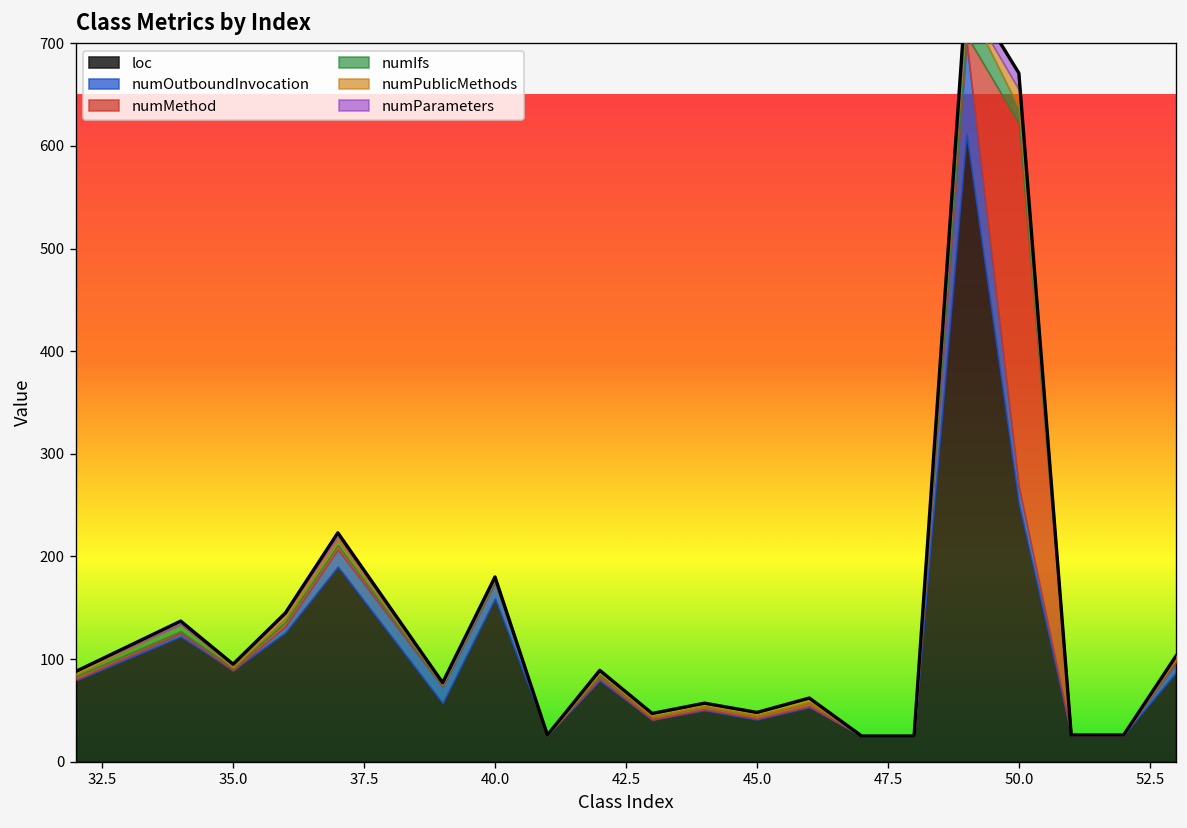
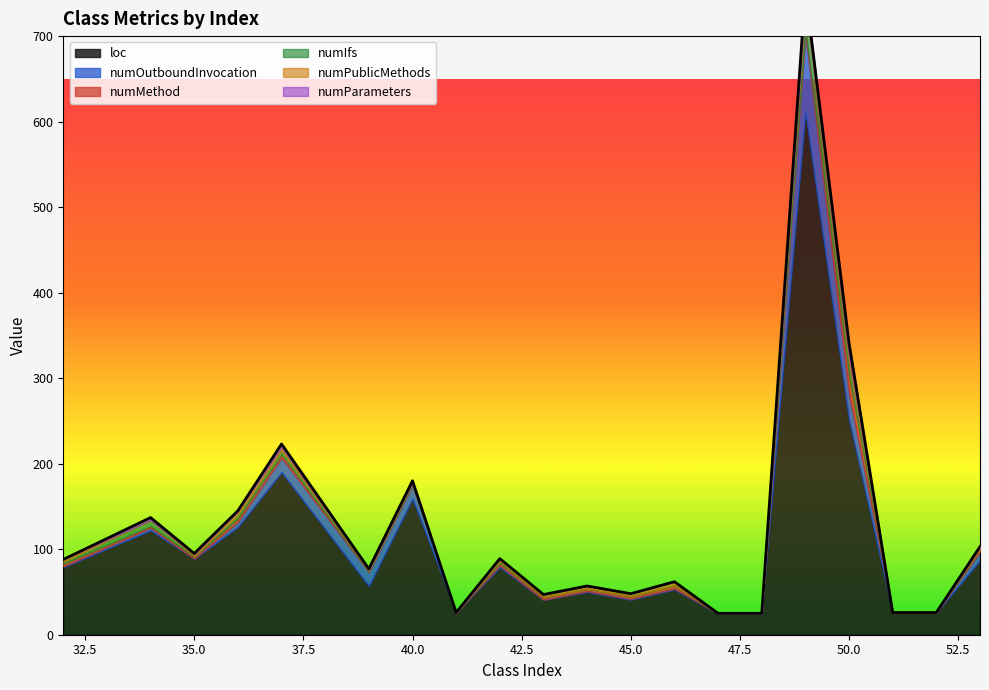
  {
    "loc": {
      "40.0": 160,
      "50.0": 250
    },
    "numOutboundInvocation": {
-     "50.0": 20
+     "50.0": 30
    },
    "numMethod": {
-     "50.0": 350
+     "50.0": 20
    },
    "numIfs": {
      "50.0": 20
    },
    "numPublicMethods": {
-     "50.0": 20
+     "50.0": 10
    },
    "numParameters": {
      "50.0": 20
    }
  }
